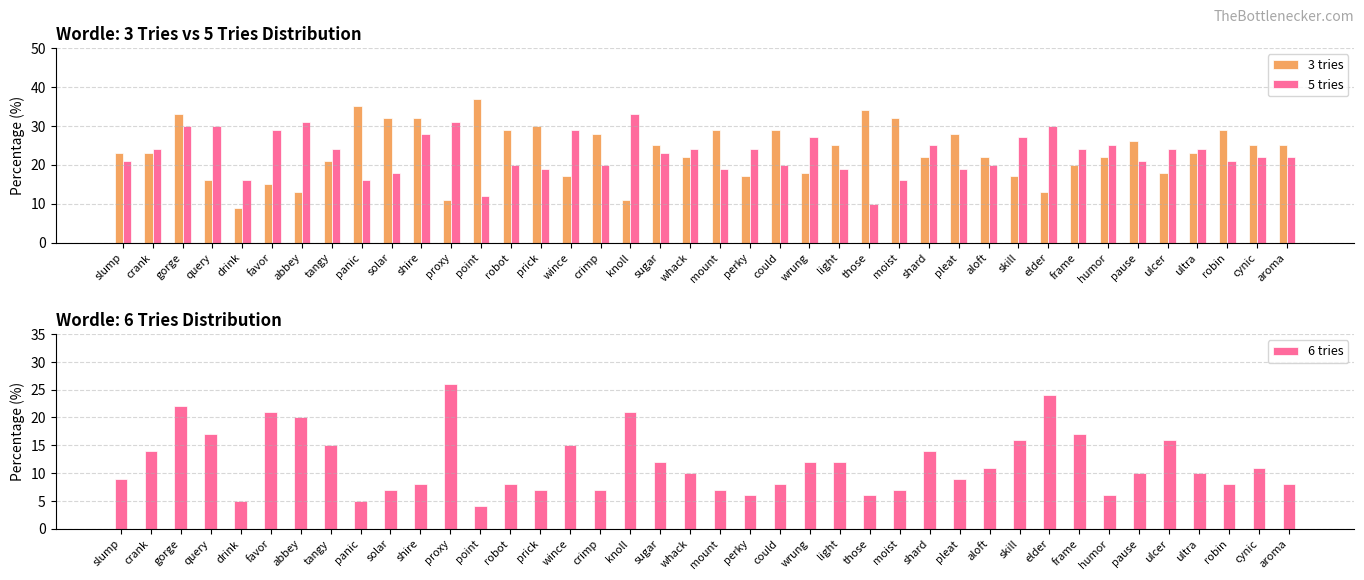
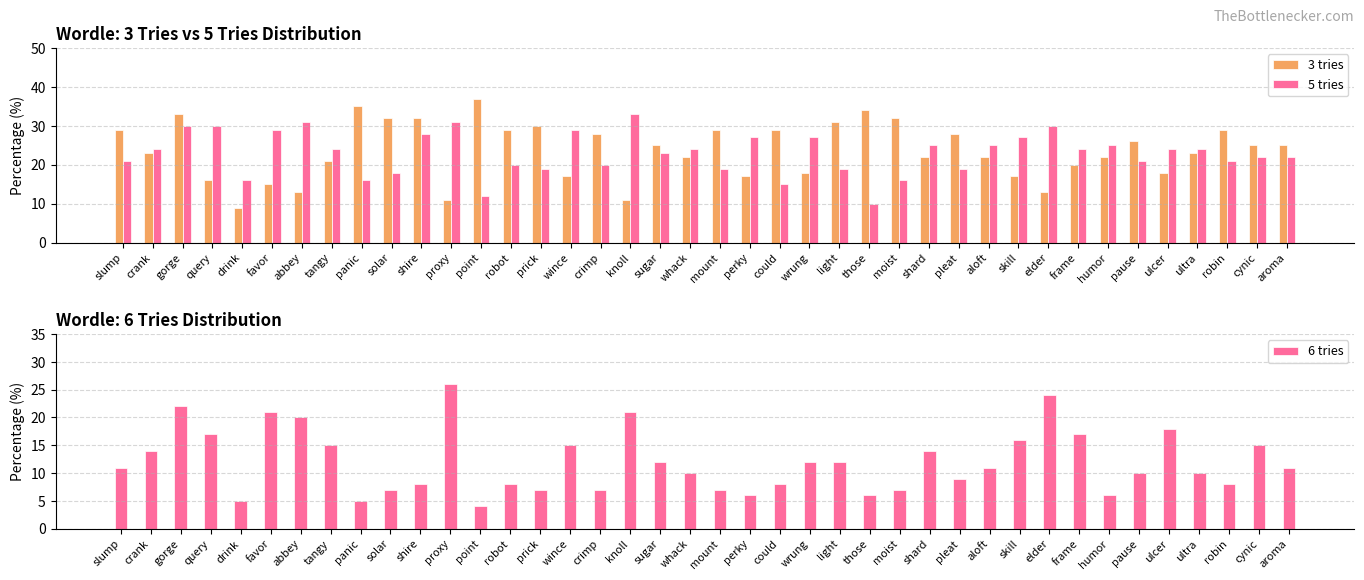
  {
    "Wordle: 3 Tries vs 5 Tries Distribution": {
      "3 tries": {
-       "slump": 23,
+       "slump": 29,
        "crank": 23,
        "gorge": 33,
        "query": 16,
        "drink": 9,
        "favor": 15,
        "abbey": 13,
        "tangy": 21,
        "panic": 35,
        "solar": 32,
        "shire": 32,
        "proxy": 11,
        "point": 37,
        "robot": 29,
        "prick": 30,
        "wince": 17,
        "crimp": 28,
        "knoll": 11,
        "sugar": 25,
        "whack": 22,
        "mount": 29,
        "perky": 17,
        "could": 29,
        "wrung": 18,
-       "light": 25,
+       "light": 31,
        "those": 34,
        "moist": 32,
        "shard": 22,
        "pleat": 28,
        "aloft": 22,
        "skill": 17,
        "elder": 13,
        "frame": 20,
        "humor": 22,
        "pause": 26,
        "ulcer": 18,
        "ultra": 23,
        "robin": 29,
        "cynic": 25,
        "aroma": 25
      },
      "5 tries": {
        "slump": 21,
        "crank": 24,
        "gorge": 30,
        "query": 30,
        "drink": 16,
        "favor": 29,
        "abbey": 31,
        "tangy": 24,
        "panic": 16,
        "solar": 18,
        "shire": 28,
        "proxy": 31,
        "point": 12,
        "robot": 20,
        "prick": 19,
        "wince": 29,
        "crimp": 20,
        "knoll": 33,
        "sugar": 23,
        "whack": 24,
        "mount": 19,
-       "perky": 24,
-       "could": 20,
+       "perky": 27,
+       "could": 15,
        "wrung": 27,
        "light": 19,
        "those": 10,
        "moist": 16,
        "shard": 25,
        "pleat": 19,
-       "aloft": 20,
+       "aloft": 25,
        "skill": 27,
        "elder": 30,
        "frame": 24,
        "humor": 25,
        "pause": 21,
        "ulcer": 24,
        "ultra": 24,
        "robin": 21,
        "cynic": 22,
        "aroma": 22
      }
    },
    "Wordle: 6 Tries Distribution": {
-     "slump": 9,
+     "slump": 11,
      "crank": 14,
      "gorge": 22,
      "query": 17,
      "drink": 5,
      "favor": 21,
      "abbey": 20,
      "tangy": 15,
      "panic": 5,
      "solar": 7,
      "shire": 8,
      "proxy": 26,
      "point": 4,
      "robot": 8,
      "prick": 7,
      "wince": 15,
      "crimp": 7,
      "knoll": 21,
      "sugar": 12,
      "whack": 10,
      "mount": 7,
      "perky": 6,
      "could": 8,
      "wrung": 12,
      "light": 12,
      "those": 6,
      "moist": 7,
      "shard": 14,
      "pleat": 9,
      "aloft": 11,
      "skill": 16,
      "elder": 24,
      "frame": 17,
      "humor": 6,
      "pause": 10,
-     "ulcer": 16,
+     "ulcer": 18,
      "ultra": 10,
      "robin": 8,
-     "cynic": 11,
-     "aroma": 8
+     "cynic": 15,
+     "aroma": 11
    }
  }
